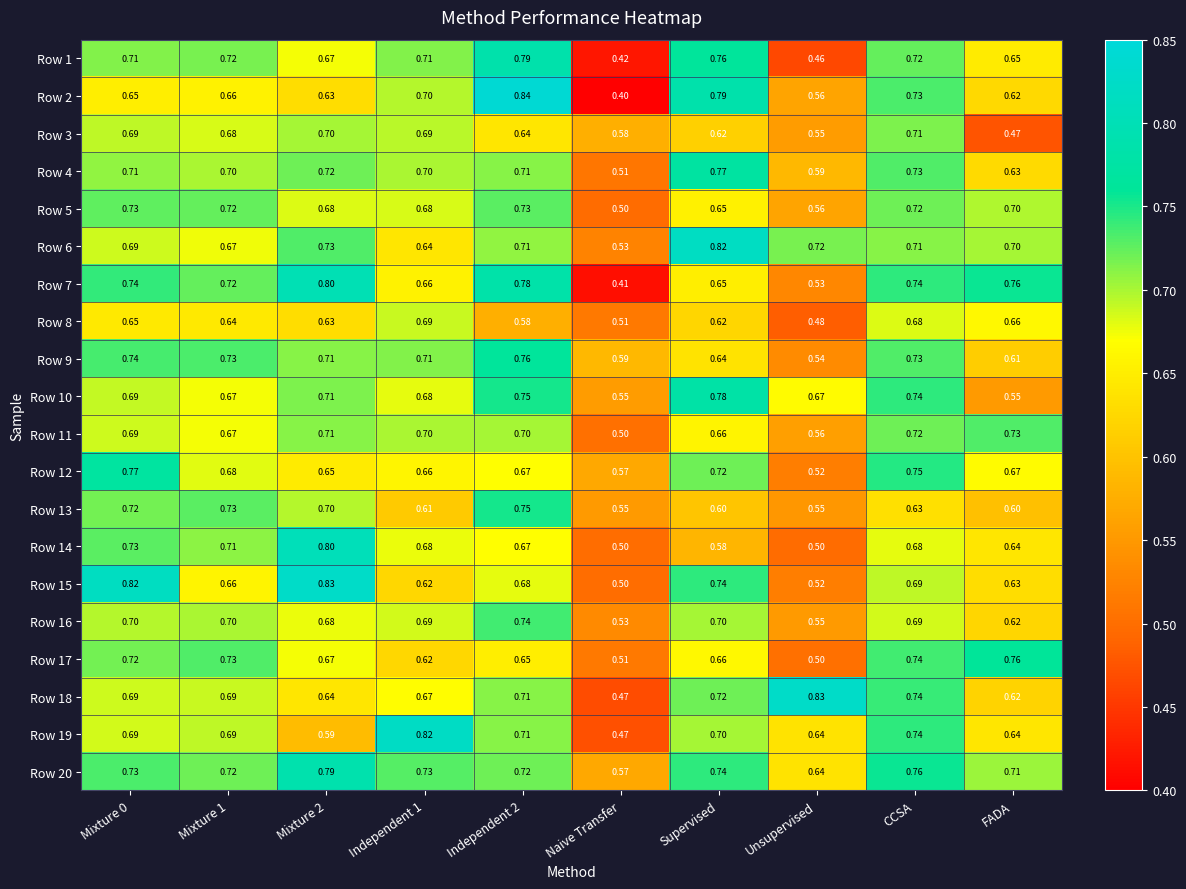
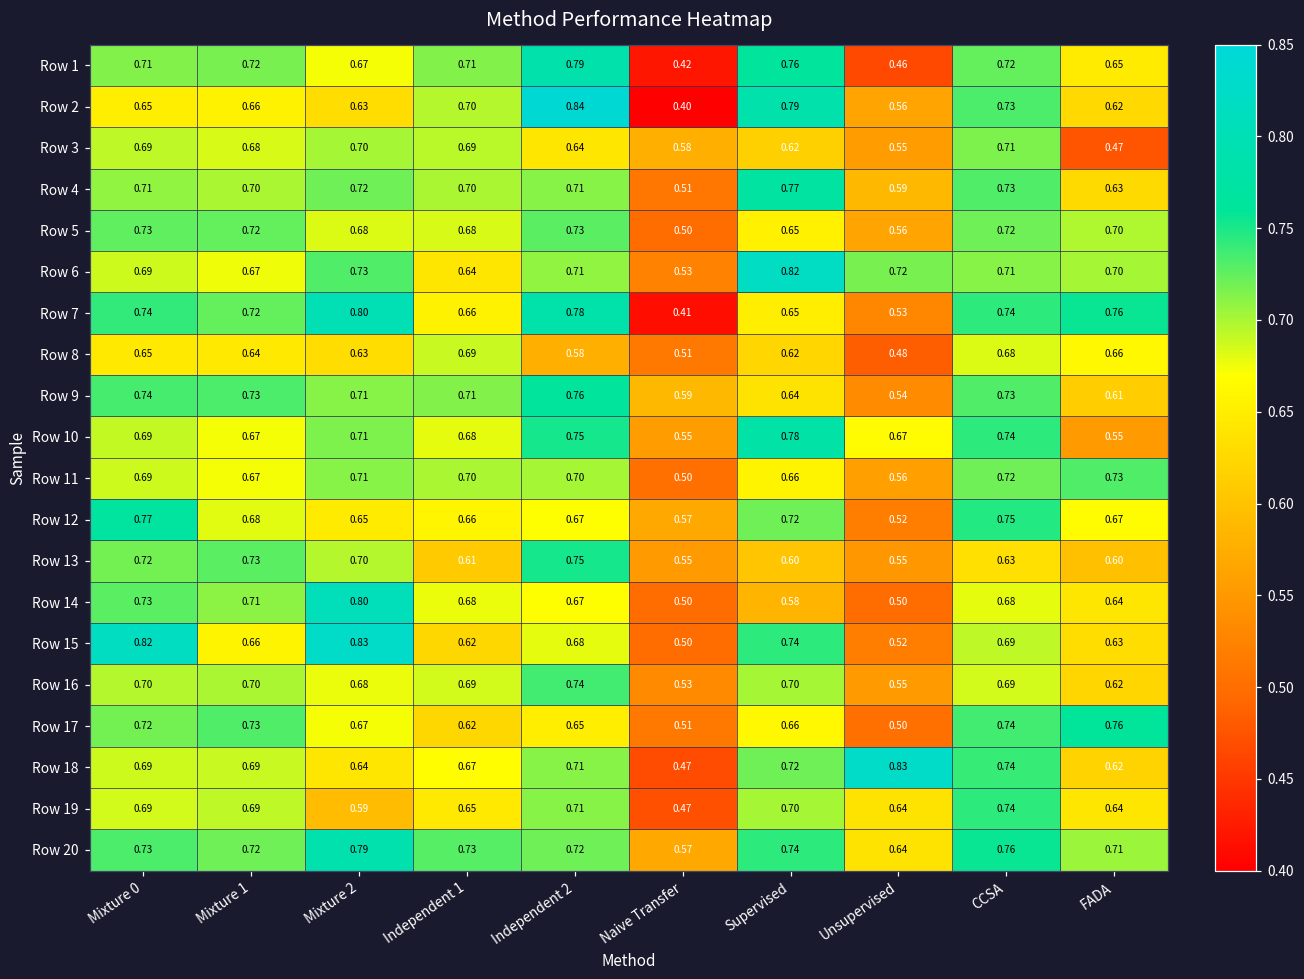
  {
    "Row 1": {
      "Mixture 0": 0.71,
      "Mixture 1": 0.72,
      "Mixture 2": 0.67,
      "Independent 1": 0.71,
      "Independent 2": 0.79,
      "Naive Transfer": 0.42,
      "Supervised": 0.76,
      "Unsupervised": 0.46,
      "CCSA": 0.72,
      "FADA": 0.65
    },
    "Row 2": {
      "Mixture 0": 0.65,
      "Mixture 1": 0.66,
      "Mixture 2": 0.63,
      "Independent 1": 0.70,
      "Independent 2": 0.84,
      "Naive Transfer": 0.40,
      "Supervised": 0.79,
      "Unsupervised": 0.56,
      "CCSA": 0.73,
      "FADA": 0.62
    },
    "Row 3": {
      "Mixture 0": 0.69,
      "Mixture 1": 0.68,
      "Mixture 2": 0.70,
      "Independent 1": 0.69,
      "Independent 2": 0.64,
      "Naive Transfer": 0.58,
      "Supervised": 0.62,
      "Unsupervised": 0.55,
      "CCSA": 0.71,
      "FADA": 0.47
    },
    "Row 4": {
      "Mixture 0": 0.71,
      "Mixture 1": 0.70,
      "Mixture 2": 0.72,
      "Independent 1": 0.70,
      "Independent 2": 0.71,
      "Naive Transfer": 0.51,
      "Supervised": 0.77,
      "Unsupervised": 0.59,
      "CCSA": 0.73,
      "FADA": 0.63
    },
    "Row 5": {
      "Mixture 0": 0.73,
      "Mixture 1": 0.72,
      "Mixture 2": 0.68,
      "Independent 1": 0.68,
      "Independent 2": 0.73,
      "Naive Transfer": 0.50,
      "Supervised": 0.65,
      "Unsupervised": 0.56,
      "CCSA": 0.72,
      "FADA": 0.70
    },
    "Row 6": {
      "Mixture 0": 0.69,
      "Mixture 1": 0.67,
      "Mixture 2": 0.73,
      "Independent 1": 0.64,
      "Independent 2": 0.71,
      "Naive Transfer": 0.53,
      "Supervised": 0.82,
      "Unsupervised": 0.72,
      "CCSA": 0.71,
      "FADA": 0.70
    },
    "Row 7": {
      "Mixture 0": 0.74,
      "Mixture 1": 0.72,
      "Mixture 2": 0.80,
      "Independent 1": 0.66,
      "Independent 2": 0.78,
      "Naive Transfer": 0.41,
      "Supervised": 0.65,
      "Unsupervised": 0.53,
      "CCSA": 0.74,
      "FADA": 0.76
    },
    "Row 8": {
      "Mixture 0": 0.65,
      "Mixture 1": 0.64,
      "Mixture 2": 0.63,
      "Independent 1": 0.69,
      "Independent 2": 0.58,
      "Naive Transfer": 0.51,
      "Supervised": 0.62,
      "Unsupervised": 0.48,
      "CCSA": 0.68,
      "FADA": 0.66
    },
    "Row 9": {
      "Mixture 0": 0.74,
      "Mixture 1": 0.73,
      "Mixture 2": 0.71,
      "Independent 1": 0.71,
      "Independent 2": 0.76,
      "Naive Transfer": 0.59,
      "Supervised": 0.64,
      "Unsupervised": 0.54,
      "CCSA": 0.73,
      "FADA": 0.61
    },
    "Row 10": {
      "Mixture 0": 0.69,
      "Mixture 1": 0.67,
      "Mixture 2": 0.71,
      "Independent 1": 0.68,
      "Independent 2": 0.75,
      "Naive Transfer": 0.55,
      "Supervised": 0.78,
      "Unsupervised": 0.67,
      "CCSA": 0.74,
      "FADA": 0.55
    },
    "Row 11": {
      "Mixture 0": 0.69,
      "Mixture 1": 0.67,
      "Mixture 2": 0.71,
      "Independent 1": 0.70,
      "Independent 2": 0.70,
      "Naive Transfer": 0.50,
      "Supervised": 0.66,
      "Unsupervised": 0.56,
      "CCSA": 0.72,
      "FADA": 0.73
    },
    "Row 12": {
      "Mixture 0": 0.77,
      "Mixture 1": 0.68,
      "Mixture 2": 0.65,
      "Independent 1": 0.66,
      "Independent 2": 0.67,
      "Naive Transfer": 0.57,
      "Supervised": 0.72,
      "Unsupervised": 0.52,
      "CCSA": 0.75,
      "FADA": 0.67
    },
    "Row 13": {
      "Mixture 0": 0.72,
      "Mixture 1": 0.73,
      "Mixture 2": 0.70,
      "Independent 1": 0.61,
      "Independent 2": 0.75,
      "Naive Transfer": 0.55,
      "Supervised": 0.60,
      "Unsupervised": 0.55,
      "CCSA": 0.63,
      "FADA": 0.60
    },
    "Row 14": {
      "Mixture 0": 0.73,
      "Mixture 1": 0.71,
      "Mixture 2": 0.80,
      "Independent 1": 0.68,
      "Independent 2": 0.67,
      "Naive Transfer": 0.50,
      "Supervised": 0.58,
      "Unsupervised": 0.50,
      "CCSA": 0.68,
      "FADA": 0.64
    },
    "Row 15": {
      "Mixture 0": 0.82,
      "Mixture 1": 0.66,
      "Mixture 2": 0.83,
      "Independent 1": 0.62,
      "Independent 2": 0.68,
      "Naive Transfer": 0.50,
      "Supervised": 0.74,
      "Unsupervised": 0.52,
      "CCSA": 0.69,
      "FADA": 0.63
    },
    "Row 16": {
      "Mixture 0": 0.70,
      "Mixture 1": 0.70,
      "Mixture 2": 0.68,
      "Independent 1": 0.69,
      "Independent 2": 0.74,
      "Naive Transfer": 0.53,
      "Supervised": 0.70,
      "Unsupervised": 0.55,
      "CCSA": 0.69,
      "FADA": 0.62
    },
    "Row 17": {
      "Mixture 0": 0.72,
      "Mixture 1": 0.73,
      "Mixture 2": 0.67,
      "Independent 1": 0.62,
      "Independent 2": 0.65,
      "Naive Transfer": 0.51,
      "Supervised": 0.66,
      "Unsupervised": 0.50,
      "CCSA": 0.74,
      "FADA": 0.76
    },
    "Row 18": {
      "Mixture 0": 0.69,
      "Mixture 1": 0.69,
      "Mixture 2": 0.64,
      "Independent 1": 0.67,
      "Independent 2": 0.71,
      "Naive Transfer": 0.47,
      "Supervised": 0.72,
      "Unsupervised": 0.83,
      "CCSA": 0.74,
      "FADA": 0.62
    },
    "Row 19": {
      "Mixture 0": 0.69,
      "Mixture 1": 0.69,
      "Mixture 2": 0.59,
-     "Independent 1": 0.82,
+     "Independent 1": 0.65,
      "Independent 2": 0.71,
      "Naive Transfer": 0.47,
      "Supervised": 0.70,
      "Unsupervised": 0.64,
      "CCSA": 0.74,
      "FADA": 0.64
    },
    "Row 20": {
      "Mixture 0": 0.73,
      "Mixture 1": 0.72,
      "Mixture 2": 0.79,
      "Independent 1": 0.73,
      "Independent 2": 0.72,
      "Naive Transfer": 0.57,
      "Supervised": 0.74,
      "Unsupervised": 0.64,
      "CCSA": 0.76,
      "FADA": 0.71
    }
  }
